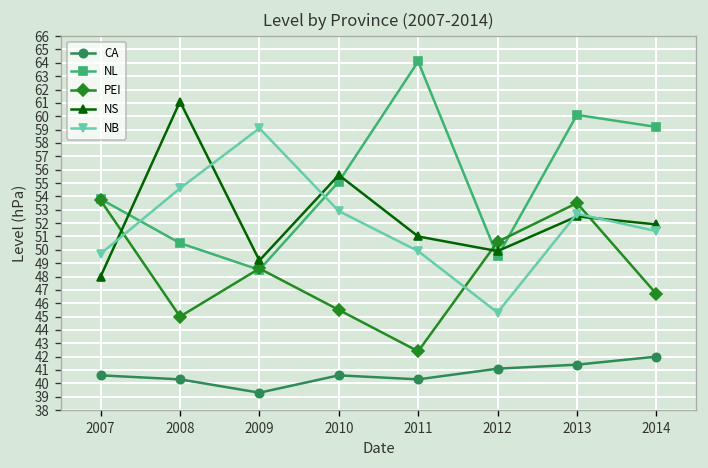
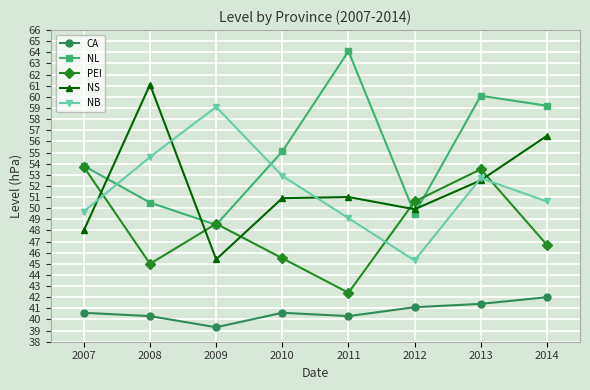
  {
    "NS": {
      "2007": 48.0,
      "2008": 61.1,
-     "2009": 49.2,
-     "2010": 55.6,
+     "2009": 45.4,
+     "2010": 50.9,
      "2011": 51.0,
      "2012": 49.9,
-     "2014": 51.9
+     "2014": 56.5
    },
    "NB": {
      "2007": 49.7,
      "2008": 54.6,
      "2009": 59.1,
      "2010": 52.9,
-     "2011": 49.9,
+     "2011": 49.1,
      "2012": 45.3,
-     "2014": 51.4
+     "2014": 50.6
    }
  }
